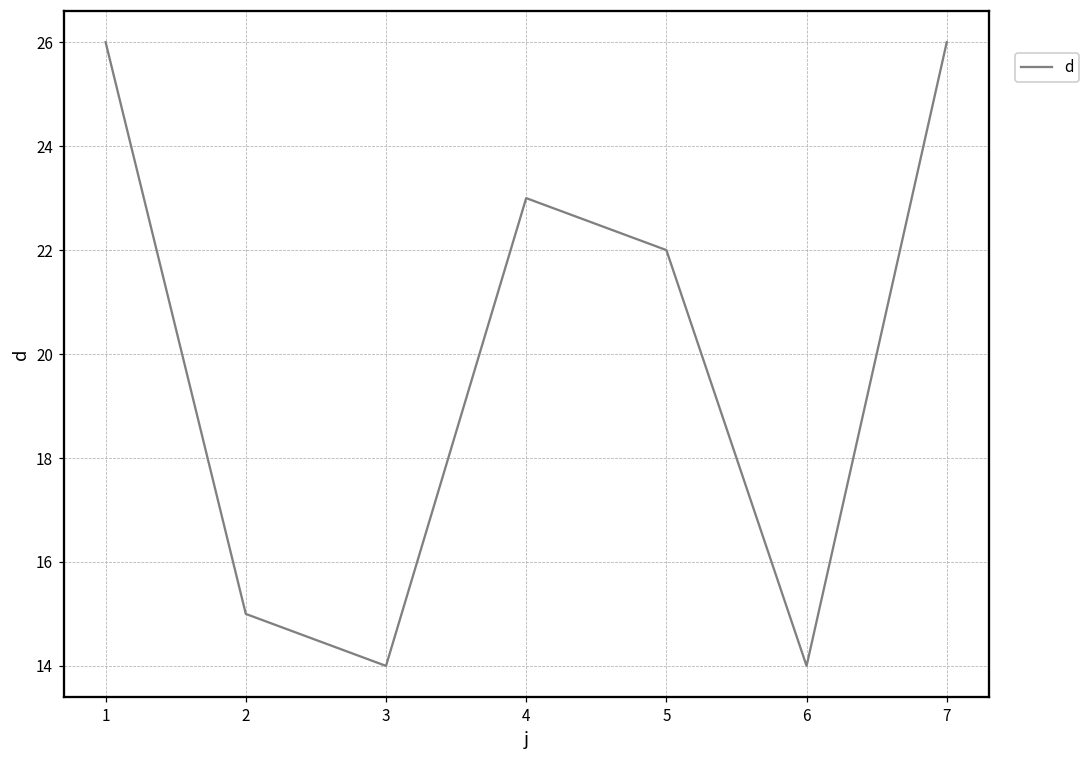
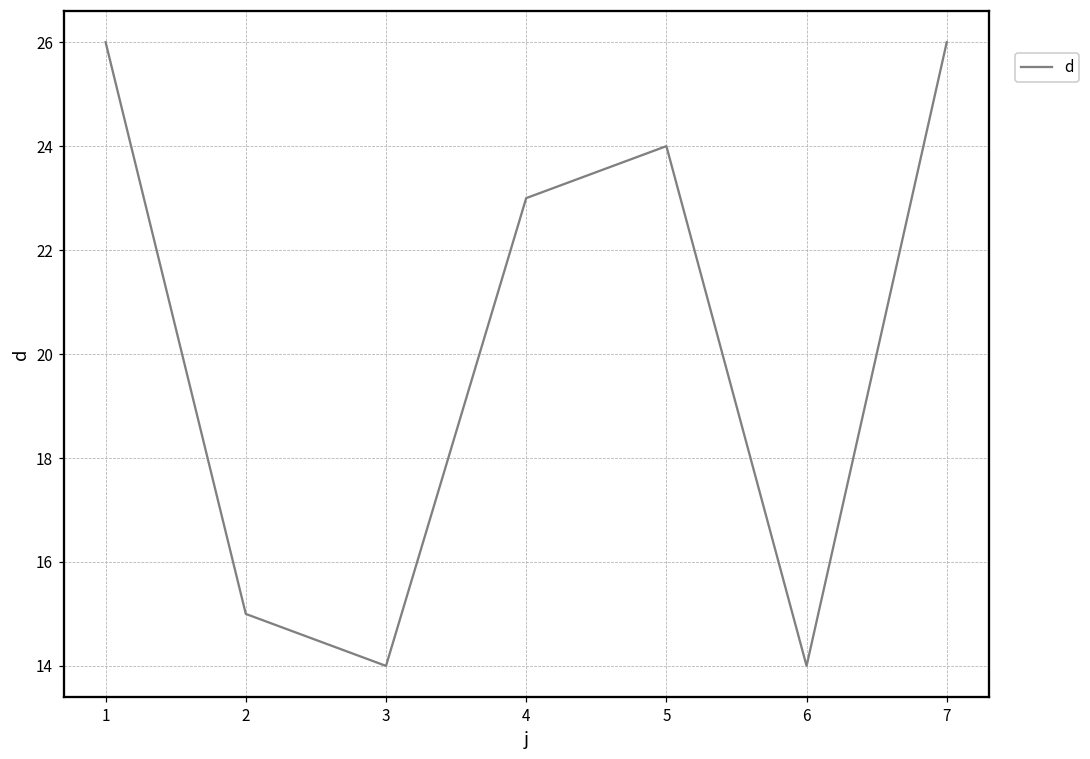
  {
    "1": 26,
    "2": 15,
    "3": 14,
    "4": 23,
-   "5": 22,
+   "5": 24,
    "6": 14,
    "7": 26
  }
